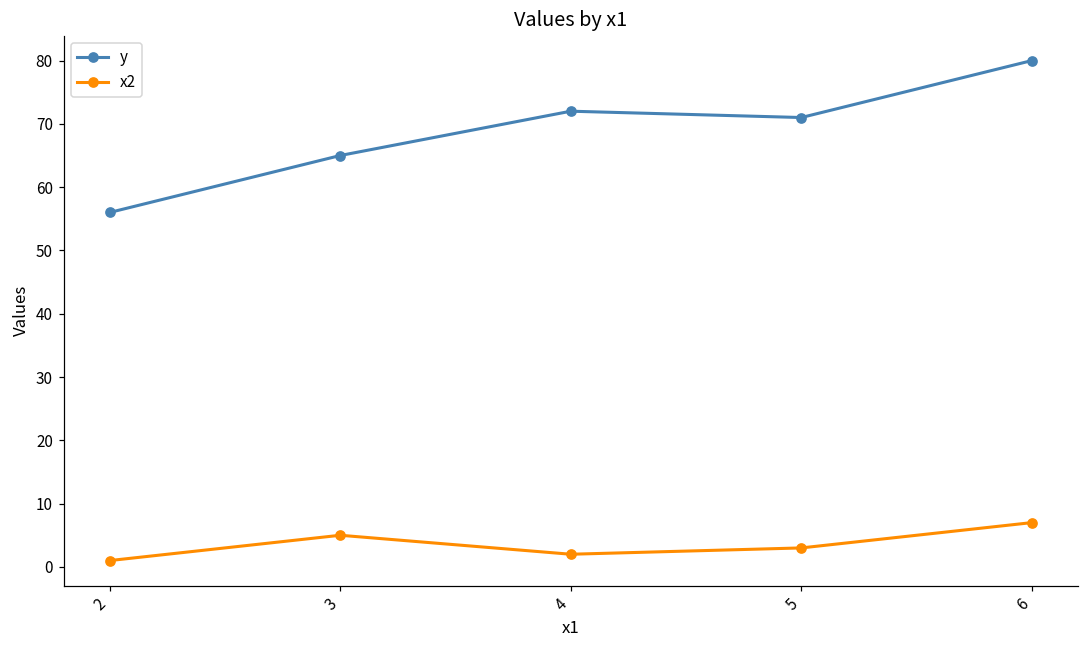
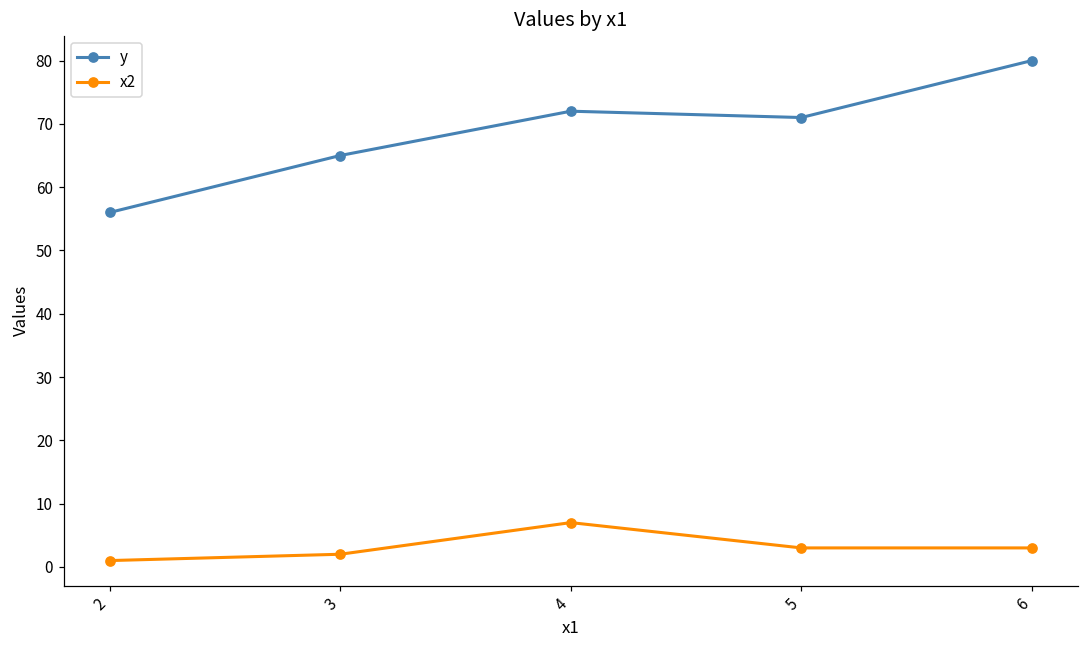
  {
    "y": {
      "2": 56,
      "3": 65,
      "4": 72,
      "5": 71,
      "6": 80
    },
    "x2": {
      "2": 1,
-     "3": 5,
-     "4": 2,
+     "3": 2,
+     "4": 7,
      "5": 3,
-     "6": 7
+     "6": 3
    }
  }
